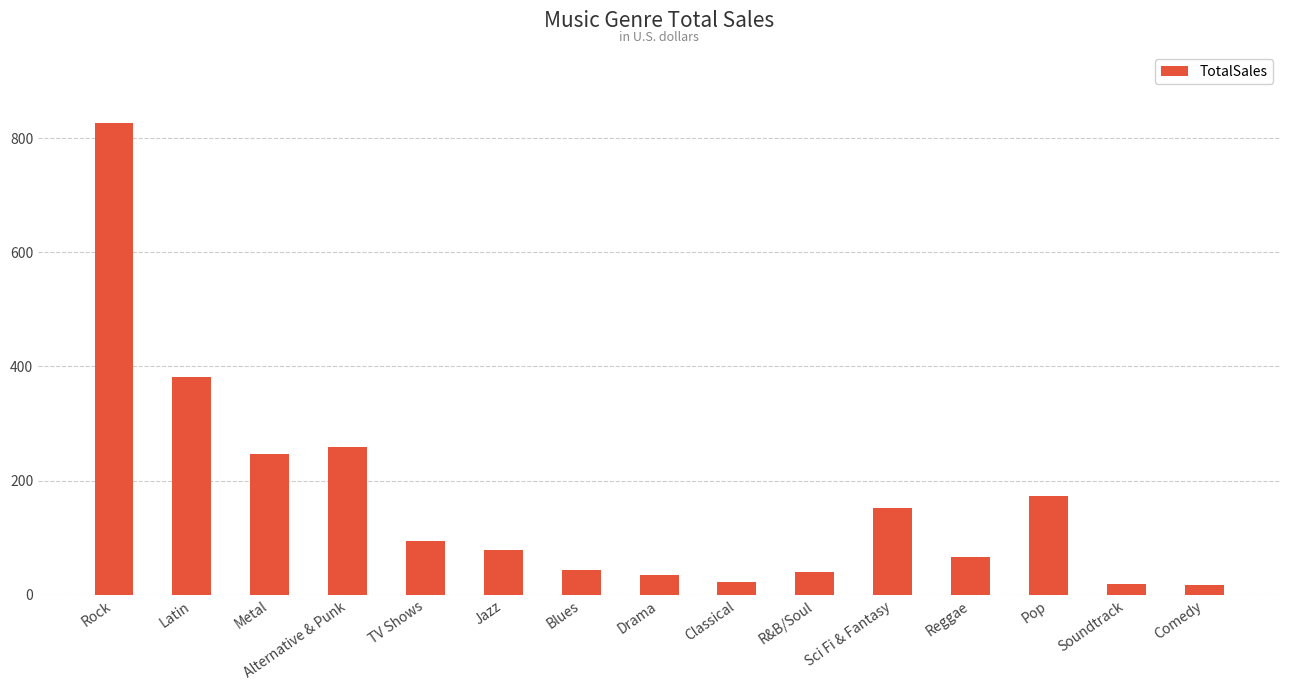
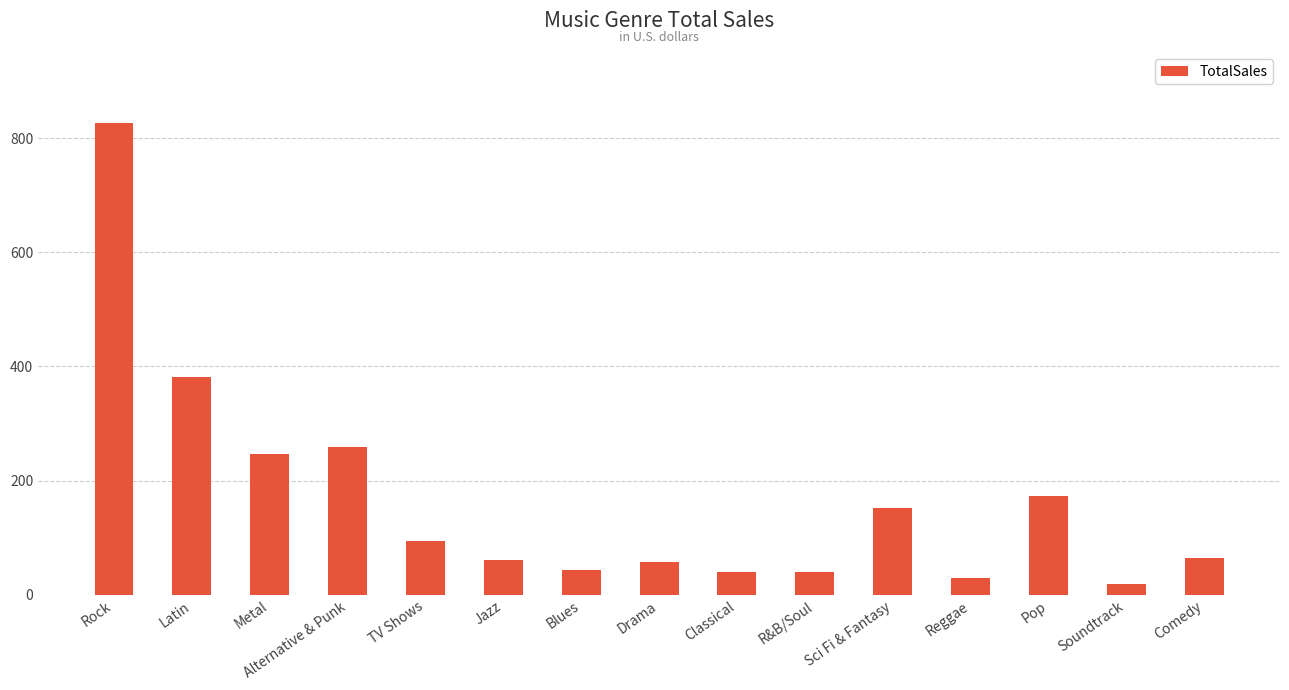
  {
    "Rock": 830,
    "Latin": 380,
    "Metal": 250,
    "Alternative & Punk": 260,
    "TV Shows": 90,
-   "Jazz": 80,
+   "Jazz": 60,
    "Blues": 40,
-   "Drama": 40,
-   "Classical": 20,
+   "Drama": 60,
+   "Classical": 40,
    "R&B/Soul": 40,
    "Sci Fi & Fantasy": 150,
-   "Reggae": 70,
+   "Reggae": 30,
    "Pop": 170,
    "Soundtrack": 20,
-   "Comedy": 20
+   "Comedy": 60
  }
